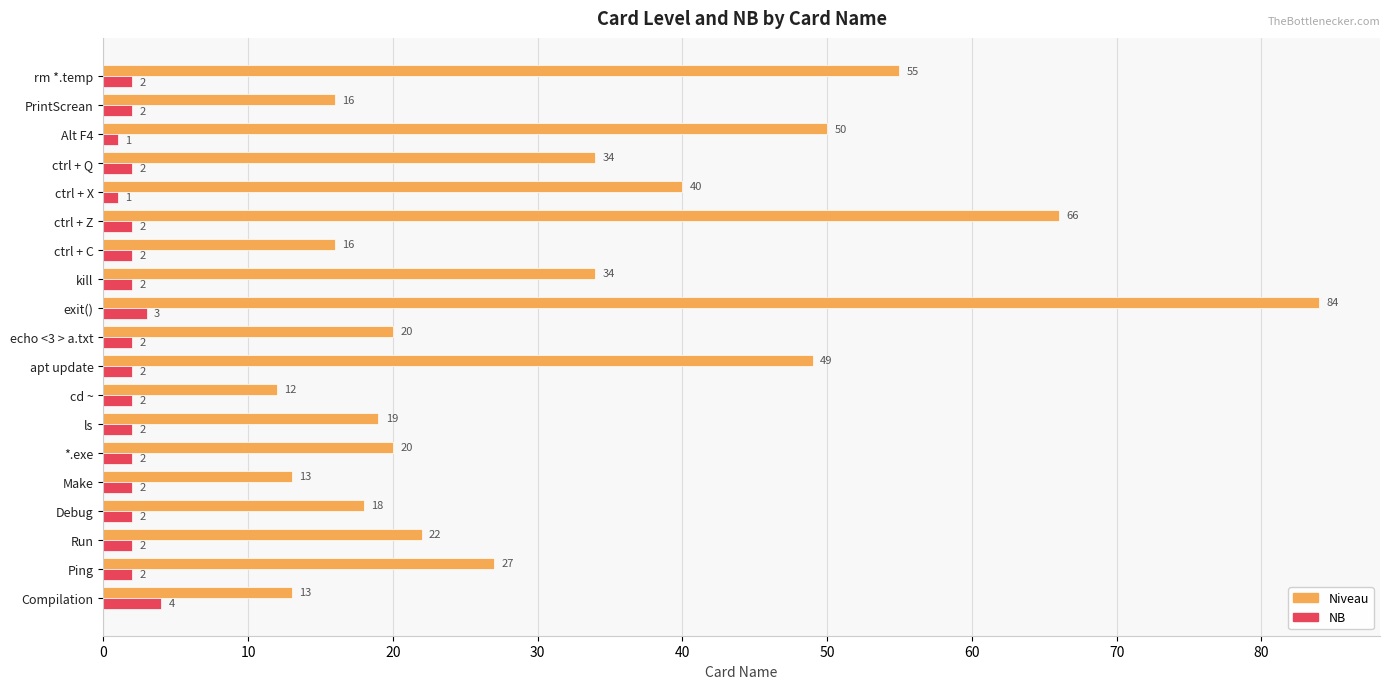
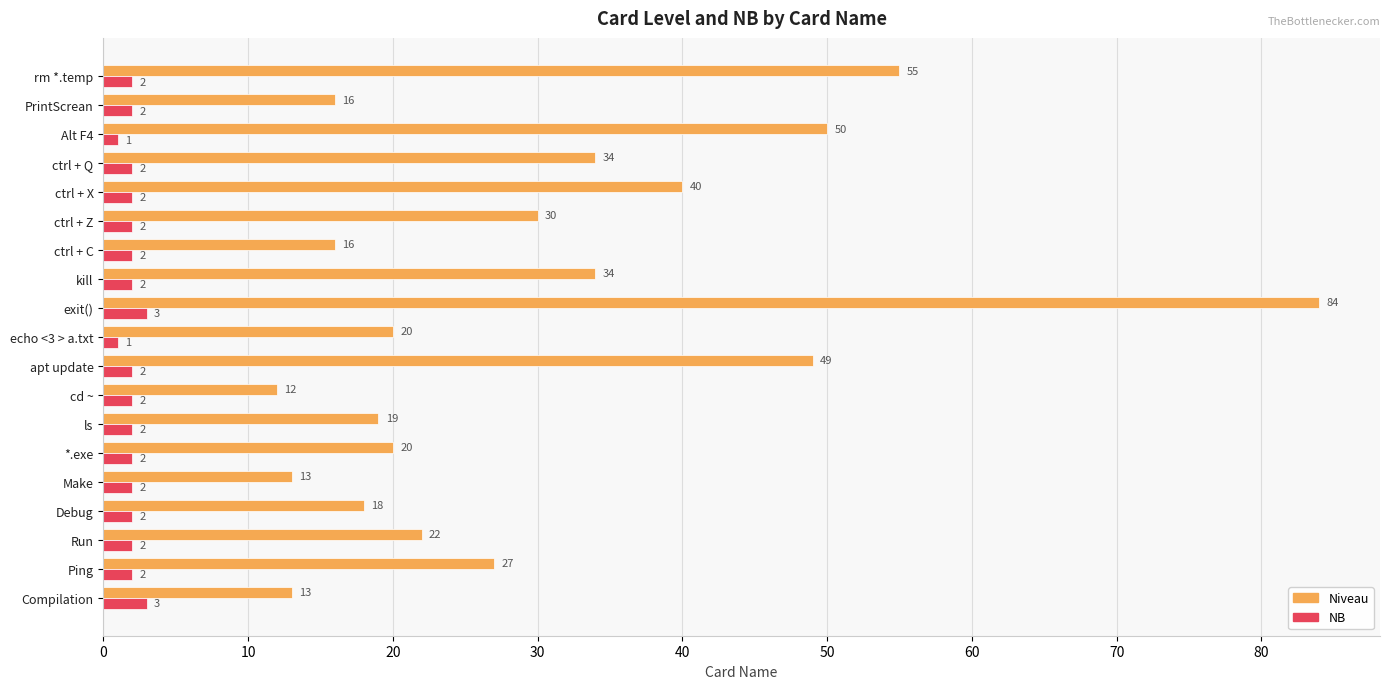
  {
    "Niveau": {
      "rm *.temp": 55,
      "PrintScrean": 16,
      "Alt F4": 50,
      "ctrl + Q": 34,
      "ctrl + X": 40,
-     "ctrl + Z": 66,
+     "ctrl + Z": 30,
      "ctrl + C": 16,
      "kill": 34,
      "exit()": 84,
      "echo <3 > a.txt": 20,
      "apt update": 49,
      "cd ~": 12,
      "ls": 19,
      "*.exe": 20,
      "Make": 13,
      "Debug": 18,
      "Run": 22,
      "Ping": 27,
      "Compilation": 13
    },
    "NB": {
      "rm *.temp": 2,
      "PrintScrean": 2,
      "Alt F4": 1,
      "ctrl + Q": 2,
-     "ctrl + X": 1,
+     "ctrl + X": 2,
      "ctrl + Z": 2,
      "ctrl + C": 2,
      "kill": 2,
      "exit()": 3,
-     "echo <3 > a.txt": 2,
+     "echo <3 > a.txt": 1,
      "apt update": 2,
      "cd ~": 2,
      "ls": 2,
      "*.exe": 2,
      "Make": 2,
      "Debug": 2,
      "Run": 2,
      "Ping": 2,
-     "Compilation": 4
+     "Compilation": 3
    }
  }
